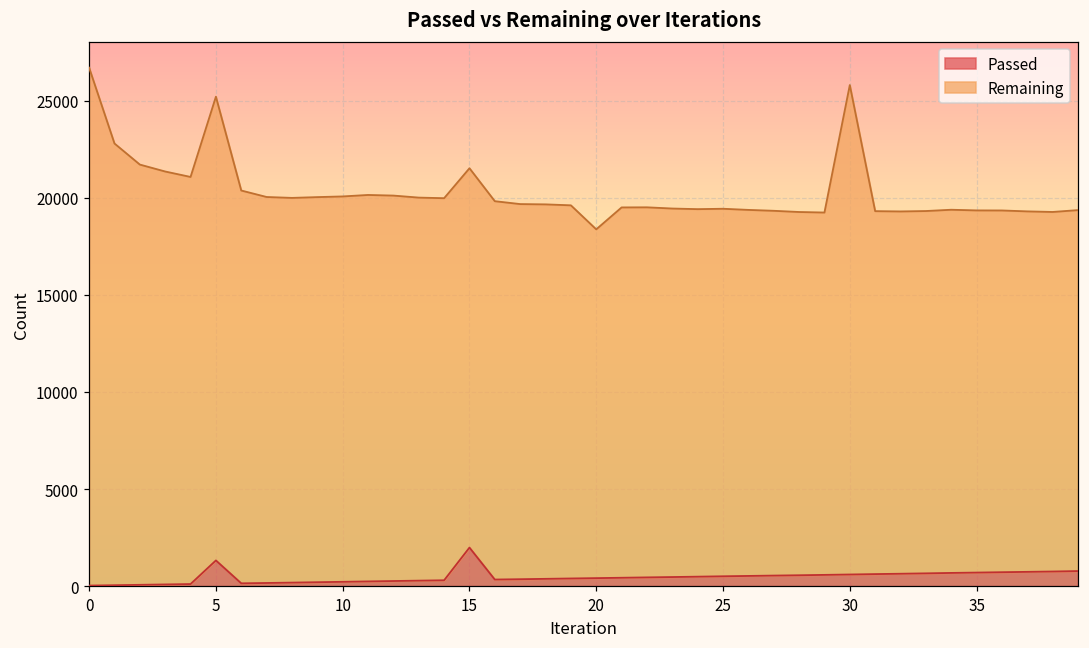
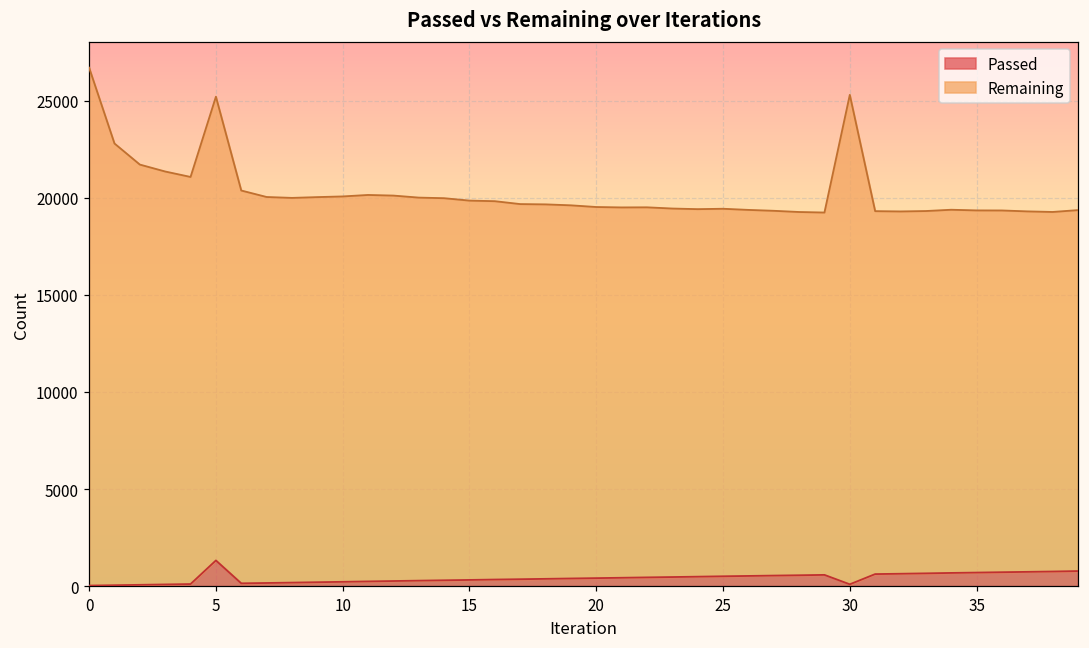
  {
    "Passed": {
      "0": 0,
      "5": 1300,
      "10": 200,
-     "15": 2000,
+     "15": 300,
      "20": 400,
      "25": 500,
-     "30": 600,
+     "30": 100,
      "35": 700
    },
    "Remaining": {
      "0": 26700,
      "5": 23900,
      "10": 19900,
      "15": 19500,
-     "20": 18000,
+     "20": 19100,
      "25": 18900,
      "30": 25200,
      "35": 18700
    }
  }
